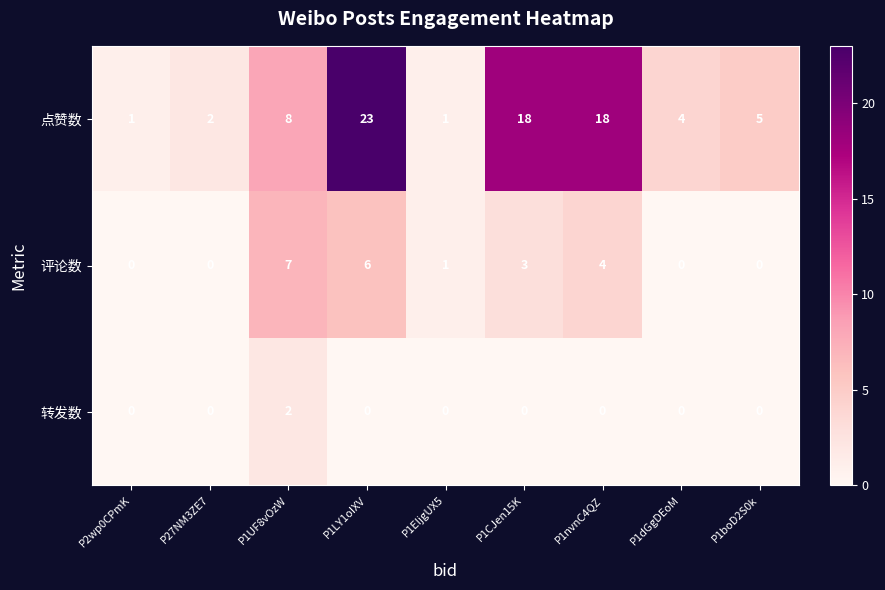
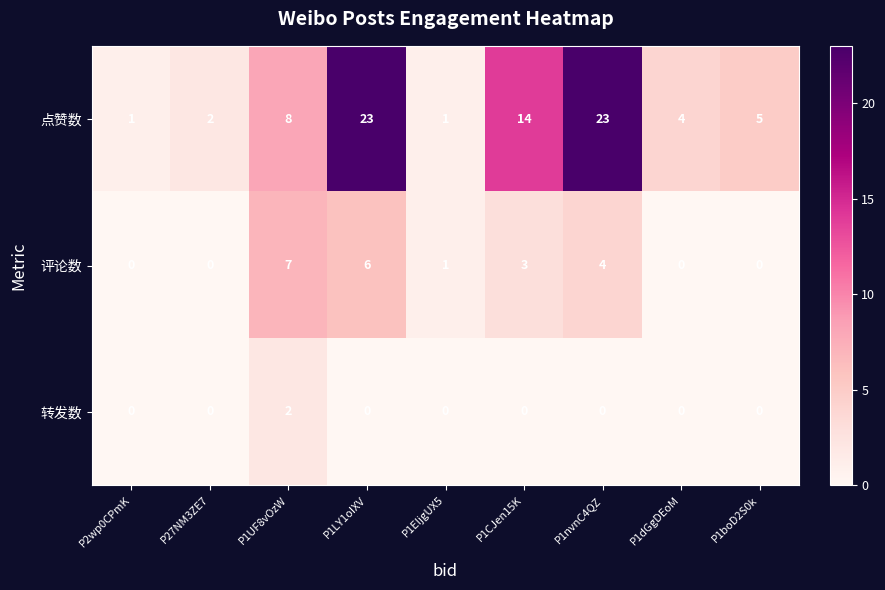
  {
    "点赞数": {
      "P1UF8vOzW": 8,
      "P1LY1oIXV": 23,
-     "P1CJen15K": 18,
-     "P1nvnC4QZ": 18,
+     "P1CJen15K": 14,
+     "P1nvnC4QZ": 23,
      "P1boD2S0k": 5
    },
    "评论数": {
      "P1UF8vOzW": 7,
      "P1LY1oIXV": 6
    }
  }
